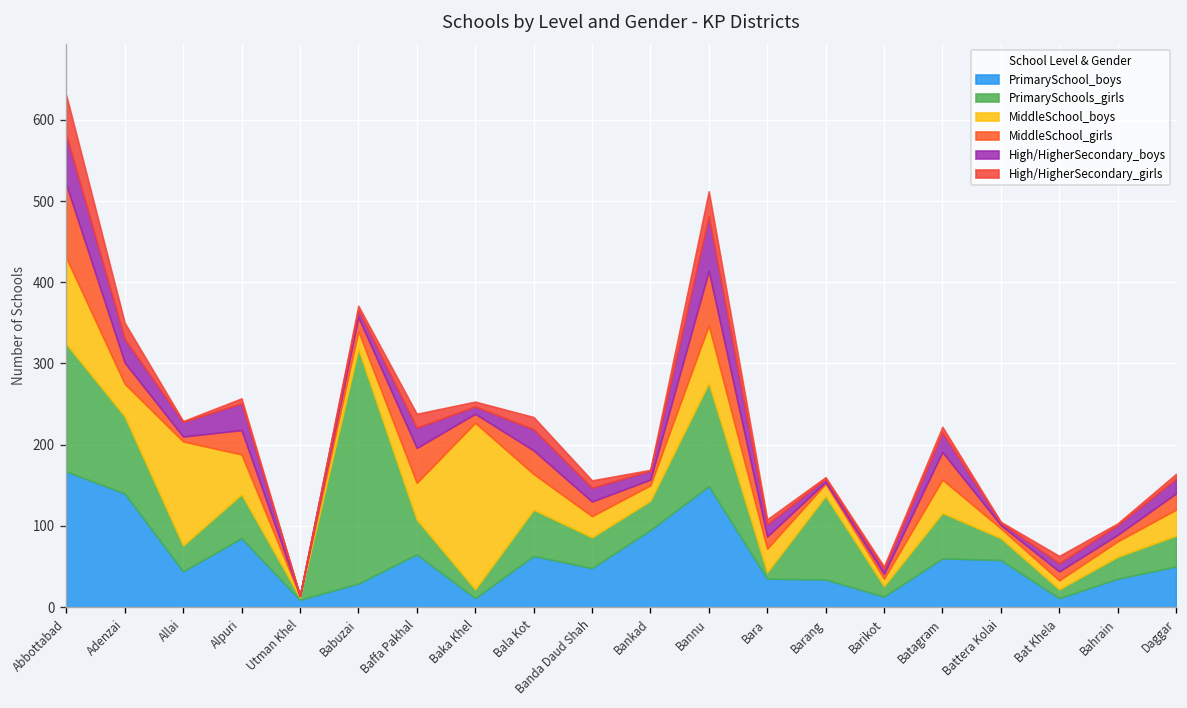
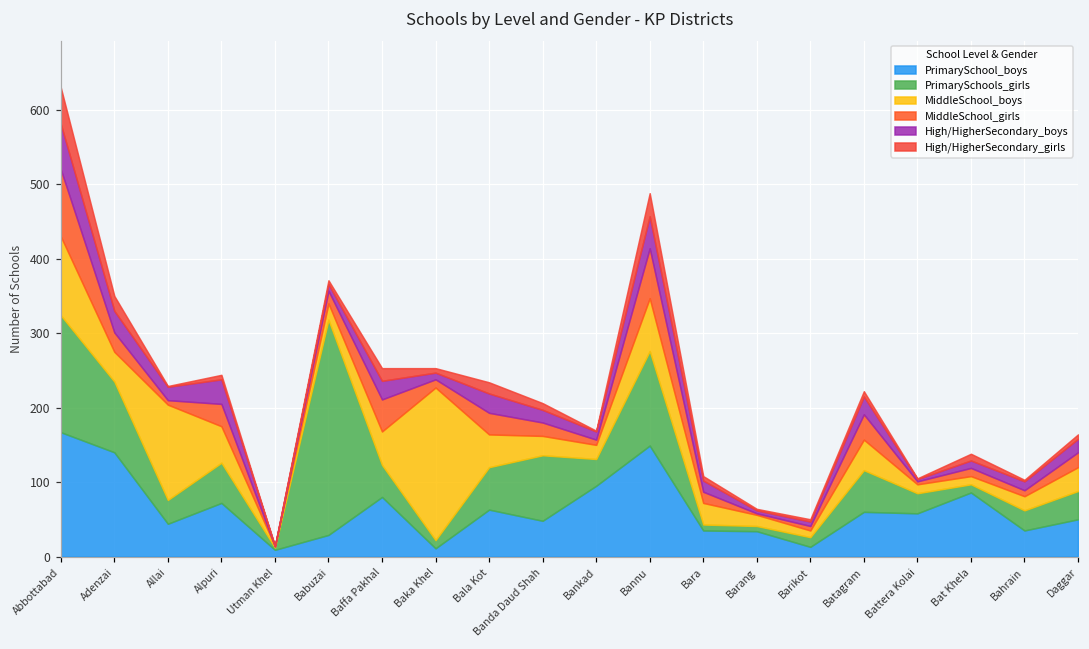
  {
    "PrimarySchool_boys": {
      "Abbottabad": 170,
      "Adenzai": 140,
      "Allai": 40,
-     "Alpuri": 90,
+     "Alpuri": 70,
      "Babuzai": 30,
-     "Baffa Pakhal": 70,
+     "Baffa Pakhal": 80,
      "Baka Khel": 10,
      "Bala Kot": 60,
      "Banda Daud Shah": 50,
      "Bankad": 100,
      "Bannu": 150,
      "Bara": 40,
      "Barang": 30,
      "Barikot": 10,
      "Batagram": 60,
      "Battera Kolai": 60,
-     "Bat Khela": 10,
+     "Bat Khela": 90,
      "Bahrain": 40,
      "Daggar": 50
    },
    "PrimarySchools_girls": {
      "Abbottabad": 160,
      "Adenzai": 100,
      "Allai": 30,
      "Alpuri": 50,
      "Babuzai": 290,
      "Baffa Pakhal": 40,
      "Baka Khel": 10,
      "Bala Kot": 60,
-     "Banda Daud Shah": 40,
+     "Banda Daud Shah": 90,
      "Bankad": 40,
      "Bannu": 130,
      "Bara": 10,
-     "Barang": 100,
+     "Barang": 10,
      "Barikot": 10,
      "Batagram": 60,
      "Battera Kolai": 30,
      "Bat Khela": 10,
      "Bahrain": 30,
      "Daggar": 40
    },
    "MiddleSchool_boys": {
      "Abbottabad": 110,
      "Adenzai": 40,
      "Allai": 130,
      "Alpuri": 50,
      "Babuzai": 20,
      "Baffa Pakhal": 50,
      "Baka Khel": 210,
      "Bala Kot": 40,
      "Banda Daud Shah": 30,
      "Bankad": 20,
      "Bannu": 70,
      "Bara": 30,
      "Barikot": 10,
      "Batagram": 40,
      "Battera Kolai": 10,
      "Bat Khela": 10,
      "Bahrain": 20,
      "Daggar": 30
    },
    "High/HigherSecondary_boys": {
      "Abbottabad": 60,
      "Adenzai": 30,
      "Alpuri": 30,
      "Babuzai": 10,
      "Baffa Pakhal": 30,
      "Baka Khel": 10,
      "Bala Kot": 30,
      "Banda Daud Shah": 20,
-     "Bannu": 70,
+     "Bannu": 40,
      "Bara": 20,
      "Batagram": 20,
      "Bat Khela": 10,
      "Daggar": 20
    }
  }
